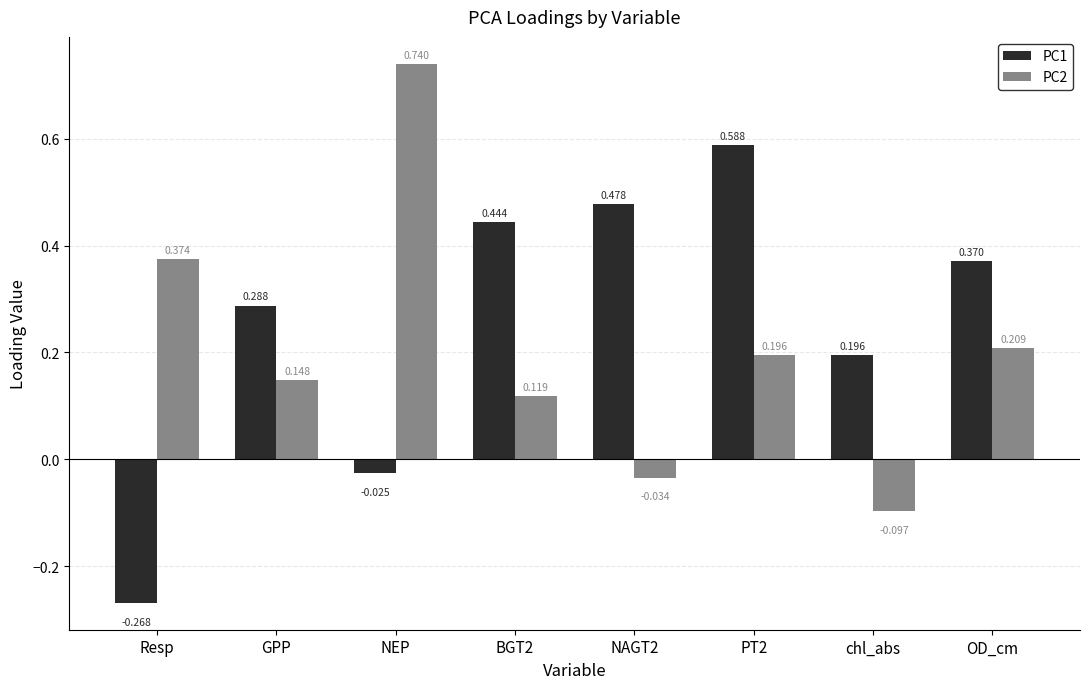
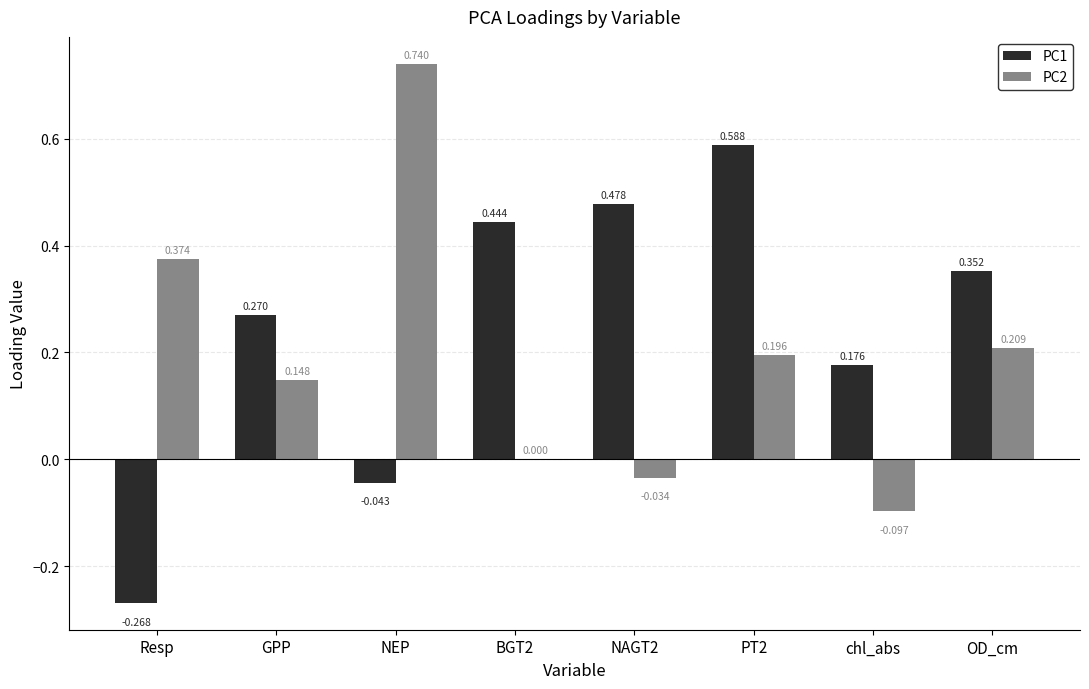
  {
    "PC1": {
      "Resp": -0.268,
-     "GPP": 0.288,
-     "NEP": -0.025,
+     "GPP": 0.270,
+     "NEP": -0.043,
      "BGT2": 0.444,
      "NAGT2": 0.478,
      "PT2": 0.588,
-     "chl_abs": 0.196,
-     "OD_cm": 0.370
+     "chl_abs": 0.176,
+     "OD_cm": 0.352
    },
    "PC2": {
      "Resp": 0.374,
      "GPP": 0.148,
      "NEP": 0.740,
-     "BGT2": 0.119,
+     "BGT2": 0.000,
      "NAGT2": -0.034,
      "PT2": 0.196,
      "chl_abs": -0.097,
      "OD_cm": 0.209
    }
  }
